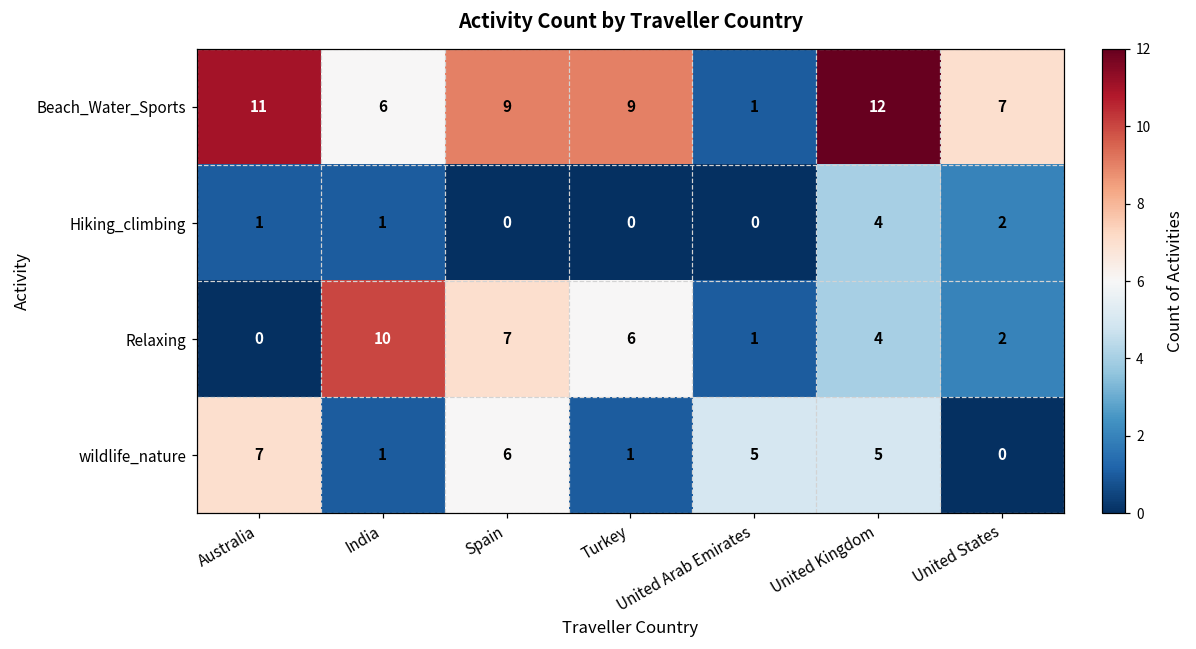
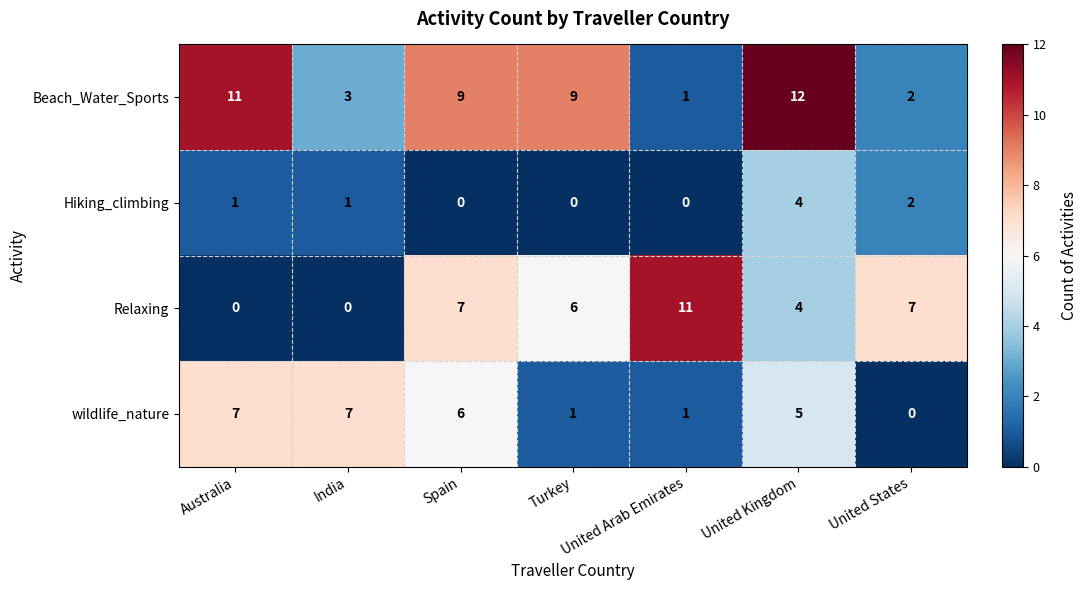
  {
    "Beach_Water_Sports": {
      "Australia": 11,
-     "India": 6,
+     "India": 3,
      "Spain": 9,
      "Turkey": 9,
      "United Arab Emirates": 1,
      "United Kingdom": 12,
-     "United States": 7
+     "United States": 2
    },
    "Hiking_climbing": {
      "Australia": 1,
      "India": 1,
      "Spain": 0,
      "Turkey": 0,
      "United Arab Emirates": 0,
      "United Kingdom": 4,
      "United States": 2
    },
    "Relaxing": {
      "Australia": 0,
-     "India": 10,
+     "India": 0,
      "Spain": 7,
      "Turkey": 6,
-     "United Arab Emirates": 1,
+     "United Arab Emirates": 11,
      "United Kingdom": 4,
-     "United States": 2
+     "United States": 7
    },
    "wildlife_nature": {
      "Australia": 7,
-     "India": 1,
+     "India": 7,
      "Spain": 6,
      "Turkey": 1,
-     "United Arab Emirates": 5,
+     "United Arab Emirates": 1,
      "United Kingdom": 5,
      "United States": 0
    }
  }
